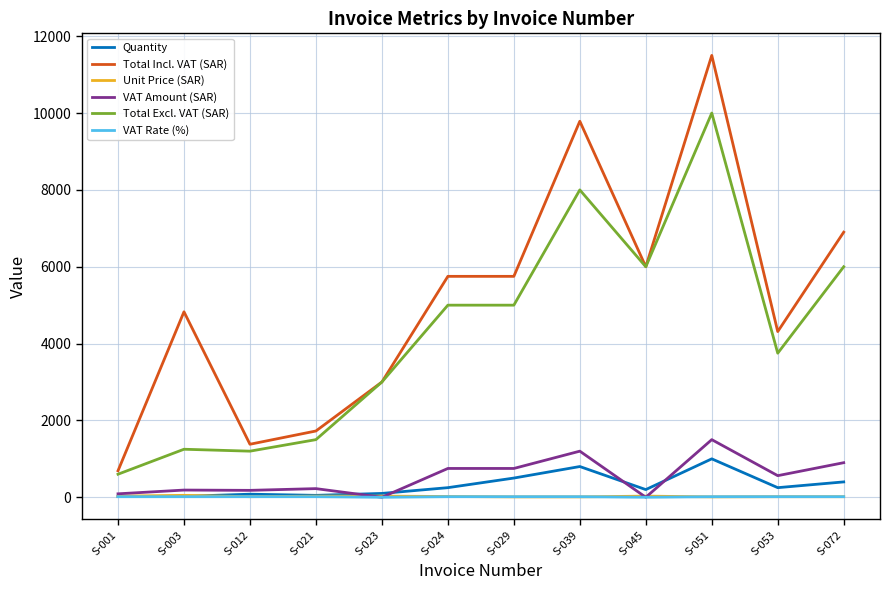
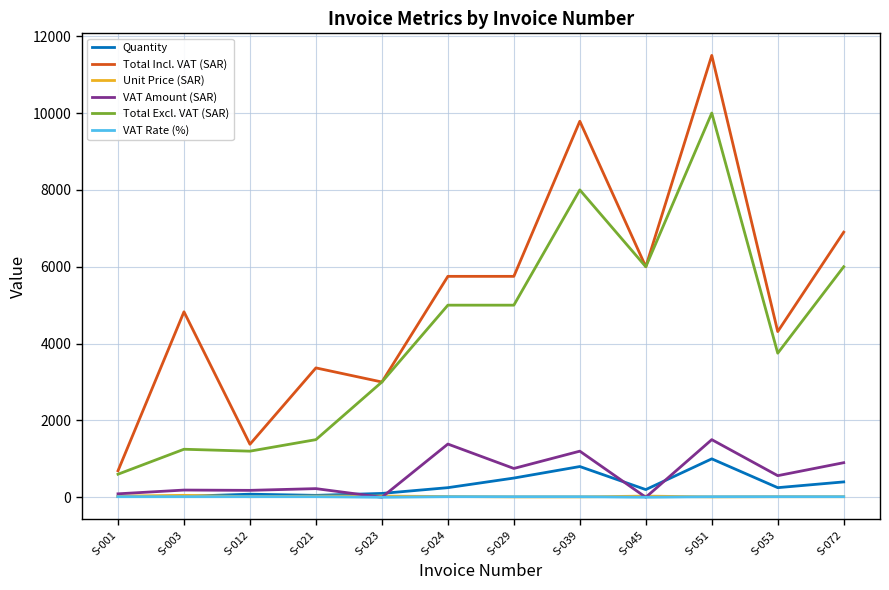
  {
    "Quantity": {
      "S-023": 100,
      "S-024": 300,
      "S-029": 500,
      "S-039": 800,
      "S-045": 200,
      "S-051": 1000,
      "S-053": 300,
      "S-072": 400
    },
    "Total Incl. VAT (SAR)": {
      "S-001": 700,
      "S-003": 4800,
      "S-012": 1400,
-     "S-021": 1700,
+     "S-021": 3400,
      "S-024": 5800,
      "S-029": 5800,
      "S-039": 9800,
      "S-051": 11500,
      "S-053": 4300,
      "S-072": 6900
    },
    "VAT Amount (SAR)": {
      "S-003": 200,
      "S-012": 200,
      "S-021": 200,
-     "S-024": 800,
+     "S-024": 1400,
      "S-029": 800,
      "S-039": 1200,
      "S-051": 1500,
      "S-053": 600,
      "S-072": 900
    },
    "Total Excl. VAT (SAR)": {
      "S-001": 600,
      "S-003": 1300,
      "S-012": 1200,
      "S-021": 1500,
      "S-024": 5000,
      "S-029": 5000,
      "S-039": 8000,
      "S-051": 10000,
      "S-053": 3800,
      "S-072": 6000
    }
  }
